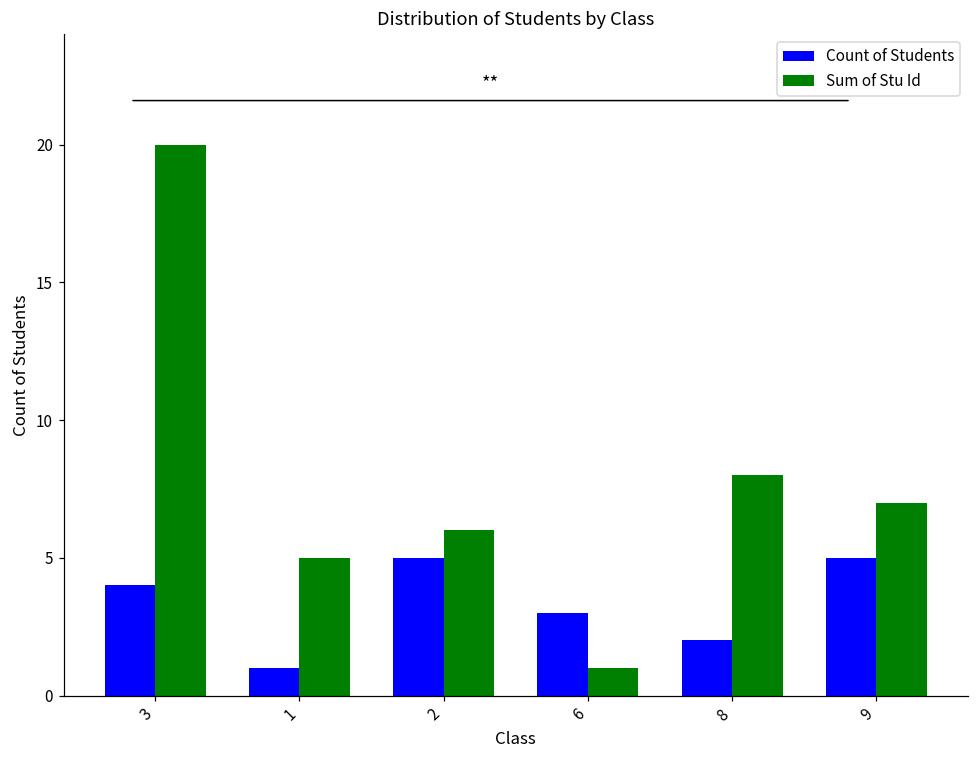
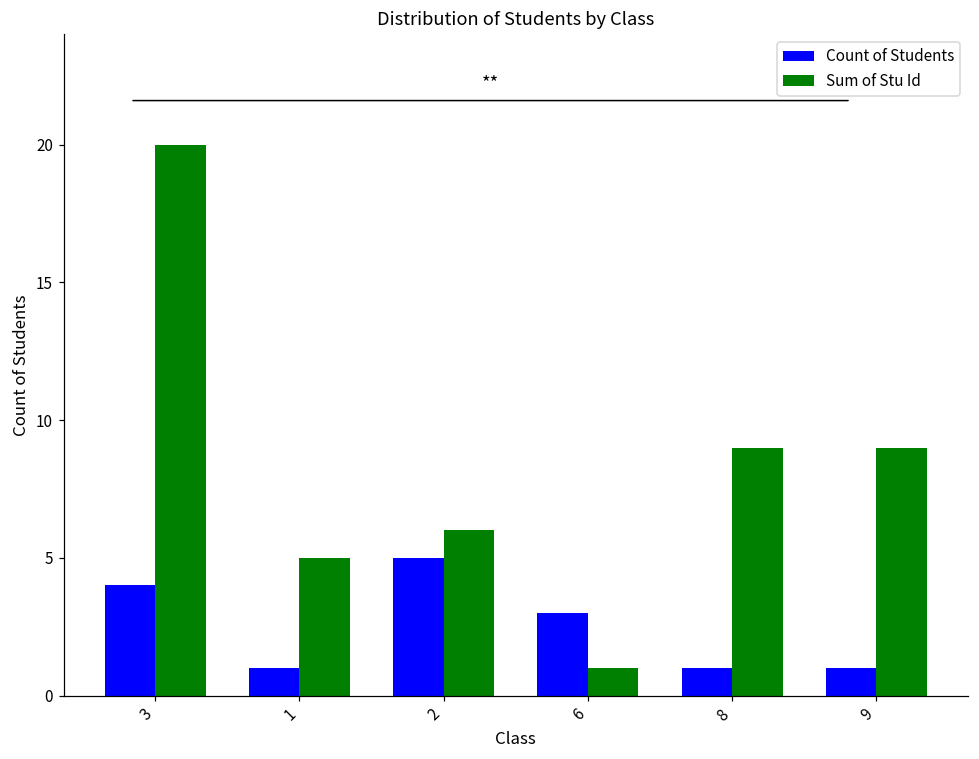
  {
    "Count of Students": {
      "3": 4,
      "1": 1,
      "2": 5,
      "6": 3,
-     "8": 2,
-     "9": 5
+     "8": 1,
+     "9": 1
    },
    "Sum of Stu Id": {
      "3": 20,
      "1": 5,
      "2": 6,
      "6": 1,
-     "8": 8,
-     "9": 7
+     "8": 9,
+     "9": 9
    }
  }
